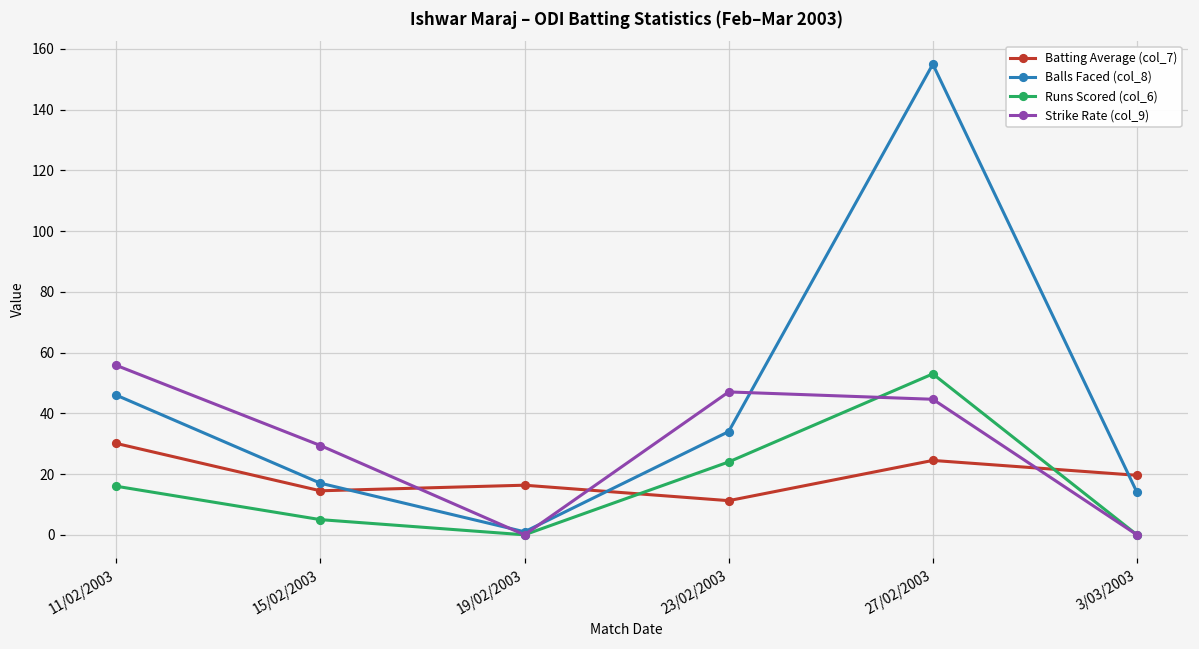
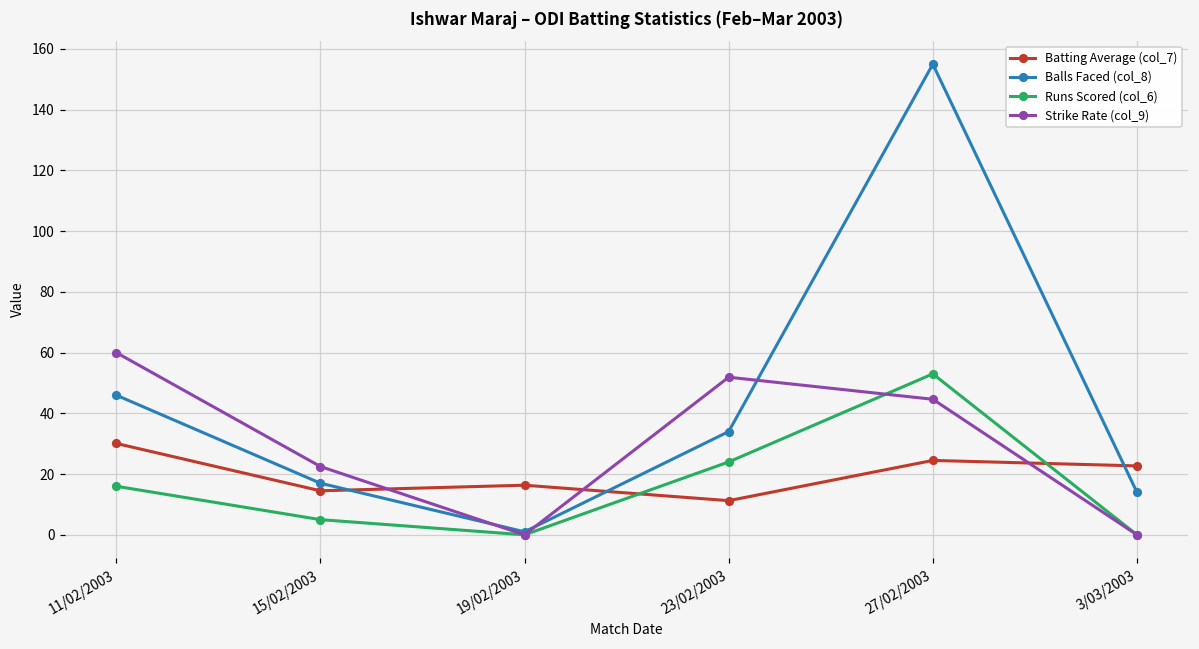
  {
    "Batting Average (col_7)": {
      "11/02/2003": 30,
      "15/02/2003": 15,
      "19/02/2003": 16,
      "23/02/2003": 11,
      "27/02/2003": 25,
-     "3/03/2003": 20
+     "3/03/2003": 23
    },
    "Balls Faced (col_8)": {
      "11/02/2003": 46,
      "15/02/2003": 17,
      "19/02/2003": 1,
      "23/02/2003": 34,
      "27/02/2003": 155,
      "3/03/2003": 14
    },
    "Runs Scored (col_6)": {
      "11/02/2003": 16,
      "15/02/2003": 5,
      "23/02/2003": 24,
      "27/02/2003": 53
    },
    "Strike Rate (col_9)": {
-     "11/02/2003": 56,
-     "15/02/2003": 29,
-     "23/02/2003": 47,
+     "11/02/2003": 60,
+     "15/02/2003": 22,
+     "23/02/2003": 52,
      "27/02/2003": 45
    }
  }
